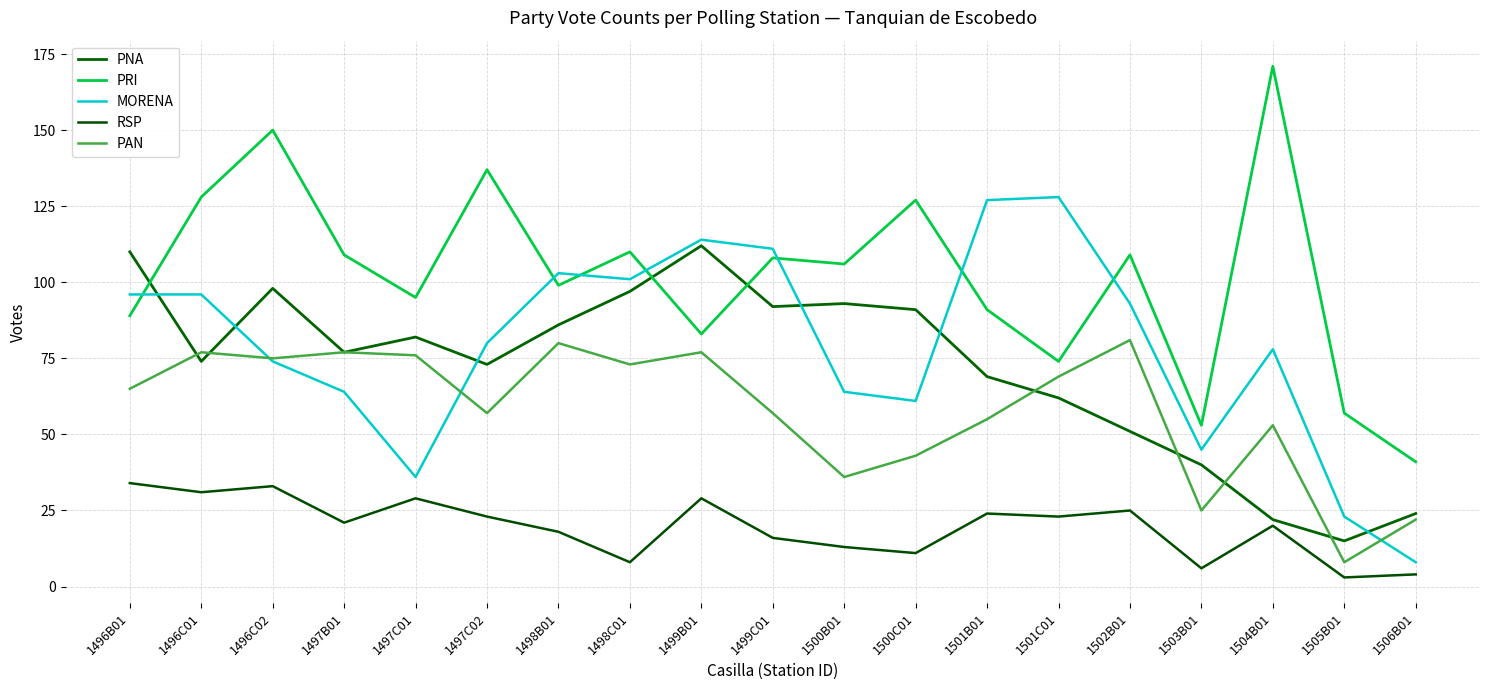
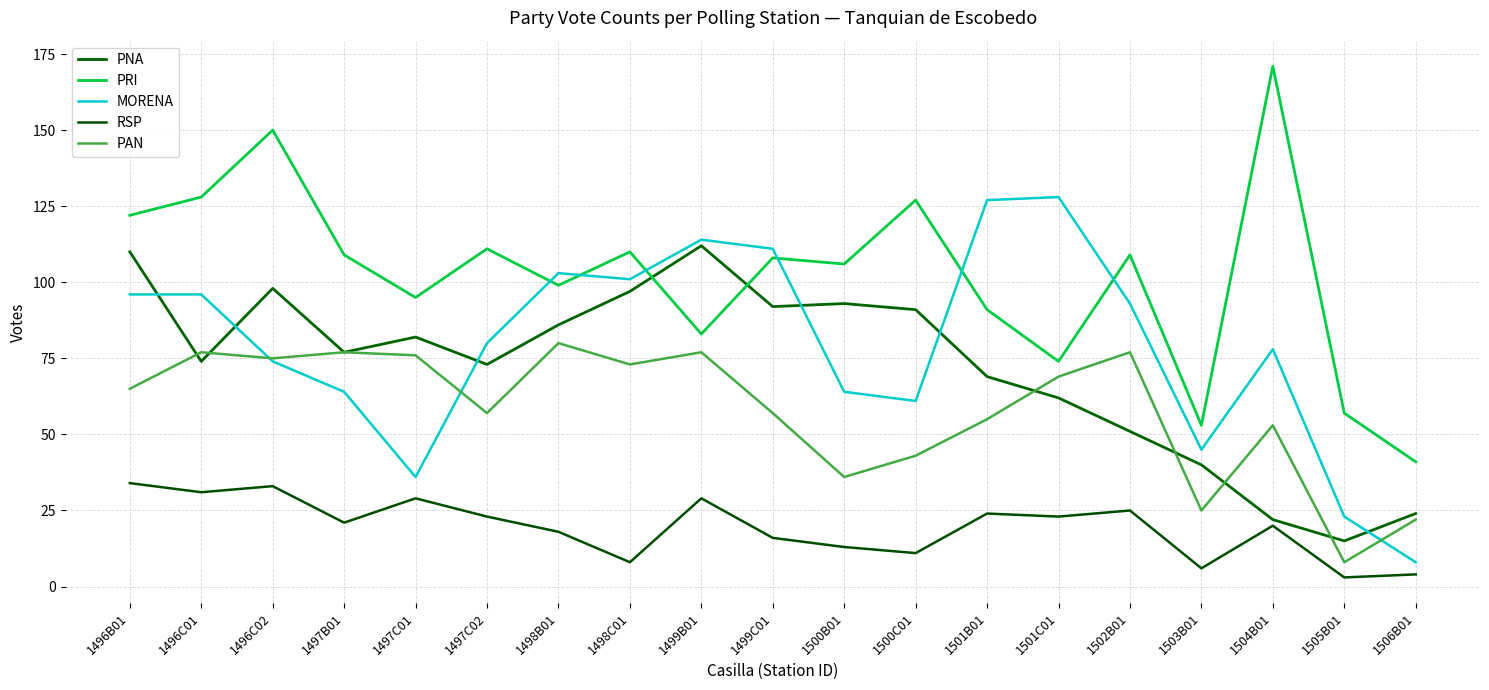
  {
    "PRI": {
-     "1496B01": 89,
+     "1496B01": 122,
      "1496C01": 128,
      "1496C02": 150,
      "1497B01": 109,
      "1497C01": 95,
-     "1497C02": 137,
+     "1497C02": 111,
      "1498B01": 99,
      "1498C01": 110,
      "1499B01": 83,
      "1499C01": 108,
      "1500B01": 106,
      "1500C01": 127,
      "1501B01": 91,
      "1501C01": 74,
      "1502B01": 109,
      "1503B01": 53,
      "1504B01": 171,
      "1505B01": 57,
      "1506B01": 41
    },
    "MORENA": {
      "1496B01": 96,
      "1496C01": 96,
      "1496C02": 74,
      "1497B01": 64,
      "1497C01": 36,
      "1497C02": 80,
      "1498B01": 103,
      "1498C01": 101,
      "1499B01": 114,
      "1499C01": 111,
      "1500B01": 64,
      "1500C01": 61,
      "1501B01": 127,
      "1501C01": 128,
      "1502B01": 93,
      "1503B01": 45,
      "1504B01": 78,
      "1505B01": 23,
      "1506B01": 8
    },
    "PAN": {
      "1496B01": 65,
      "1496C01": 77,
      "1496C02": 75,
      "1497C01": 76,
      "1497C02": 57,
      "1498B01": 80,
      "1498C01": 73,
      "1499B01": 77,
      "1499C01": 57,
      "1500B01": 36,
      "1500C01": 43,
      "1501B01": 55,
      "1501C01": 69,
-     "1502B01": 81,
+     "1502B01": 77,
      "1503B01": 25,
      "1504B01": 53,
      "1505B01": 8,
      "1506B01": 22
    }
  }
